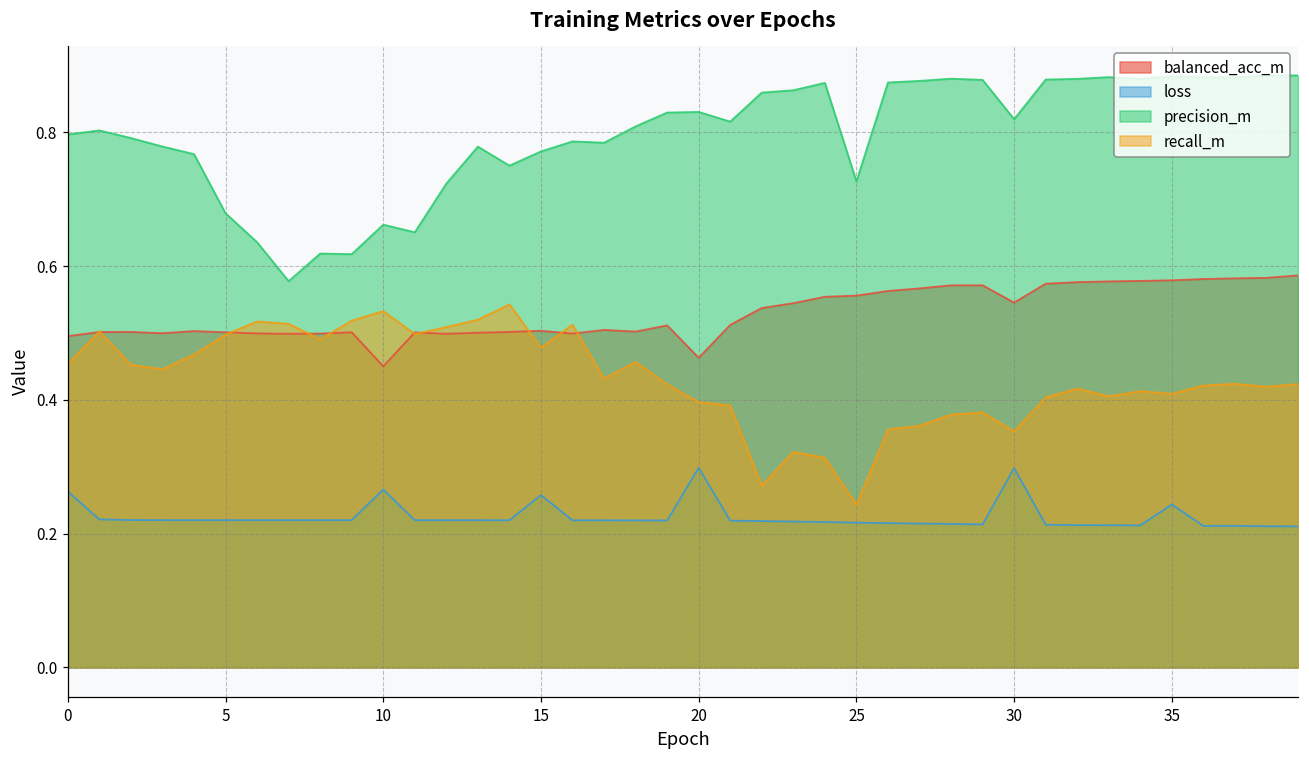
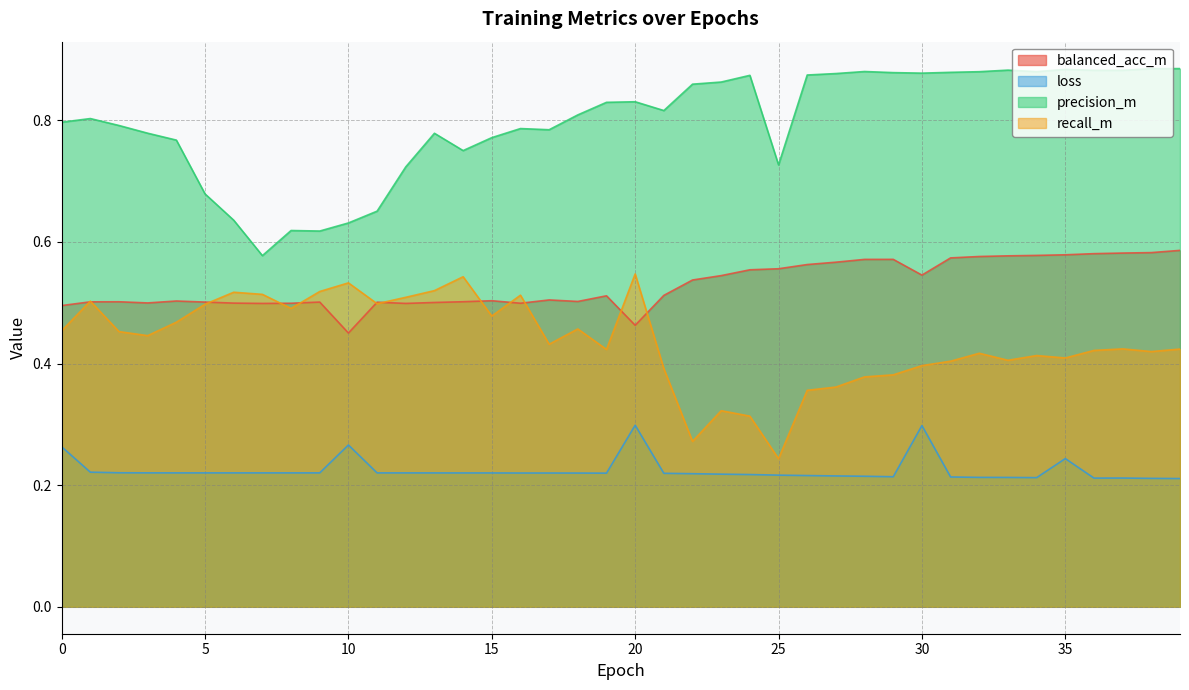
  {
    "balanced_acc_m": {
      "0": 0.50,
      "10": 0.45,
      "15": 0.50,
      "20": 0.46,
      "25": 0.56,
      "30": 0.55,
      "35": 0.58
    },
    "loss": {
      "0": 0.26,
      "5": 0.22,
      "10": 0.27,
-     "15": 0.26,
+     "15": 0.22,
      "20": 0.30,
      "25": 0.22,
      "30": 0.30,
      "35": 0.24
    },
    "precision_m": {
      "0": 0.80,
      "5": 0.68,
-     "10": 0.66,
+     "10": 0.63,
      "15": 0.77,
      "20": 0.83,
      "25": 0.73,
-     "30": 0.82
+     "30": 0.88
    },
    "recall_m": {
      "0": 0.45,
      "10": 0.53,
      "15": 0.48,
-     "20": 0.40,
+     "20": 0.55,
      "25": 0.24,
-     "30": 0.35,
+     "30": 0.40,
      "35": 0.41
    }
  }
